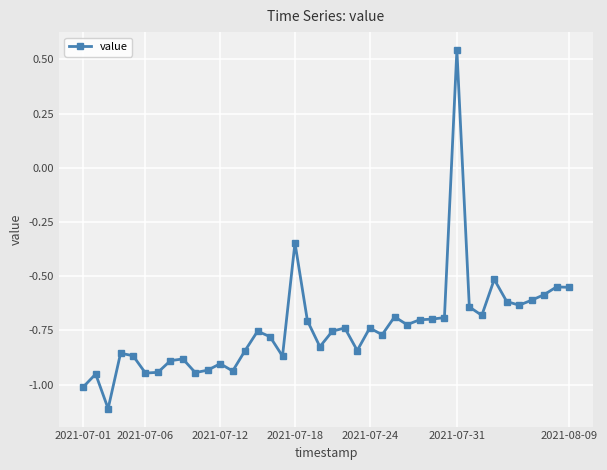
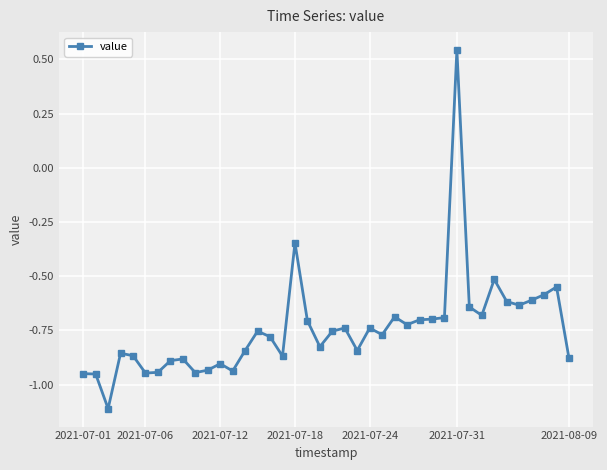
  {
-   "2021-07-01": -1.01,
+   "2021-07-01": -0.95,
    "2021-07-06": -0.95,
    "2021-07-12": -0.90,
    "2021-07-18": -0.35,
    "2021-07-24": -0.74,
    "2021-07-31": 0.54,
-   "2021-08-09": -0.55
+   "2021-08-09": -0.88
  }
